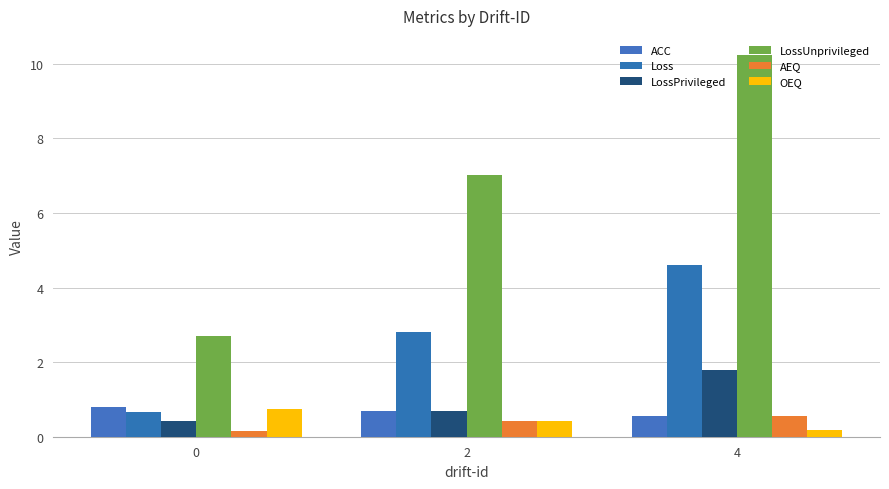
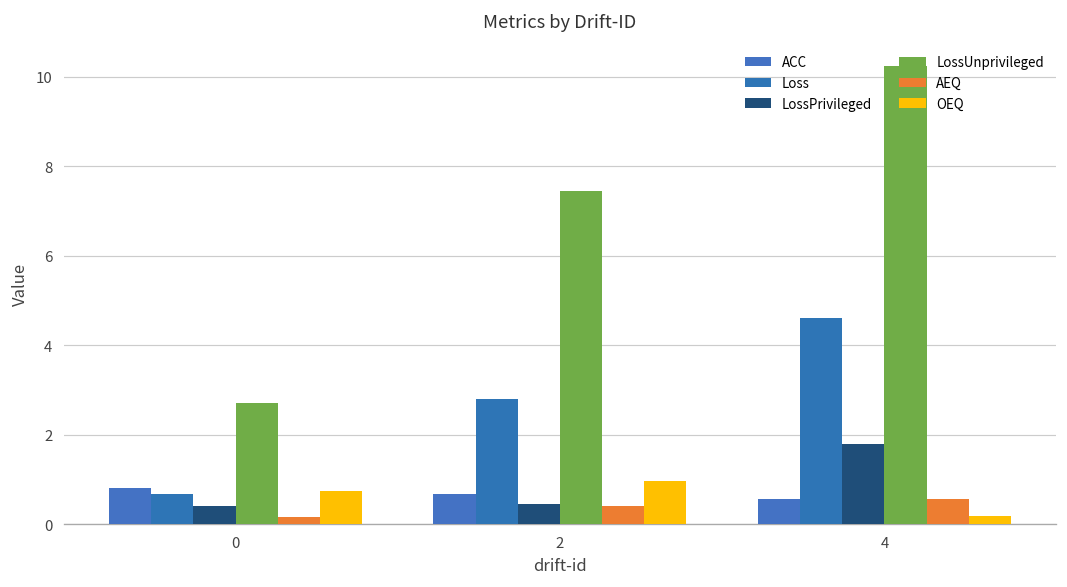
  {
    "LossPrivileged": {
      "0": 0.4,
-     "2": 0.7,
+     "2": 0.5,
      "4": 1.8
    },
    "LossUnprivileged": {
      "0": 2.7,
-     "2": 7.0,
+     "2": 7.5,
      "4": 10.2
    },
    "AEQ": {
      "0": 0.2,
      "2": 0.4,
      "4": 0.6
    },
    "OEQ": {
      "0": 0.8,
-     "2": 0.4,
+     "2": 1.0,
      "4": 0.2
    }
  }
